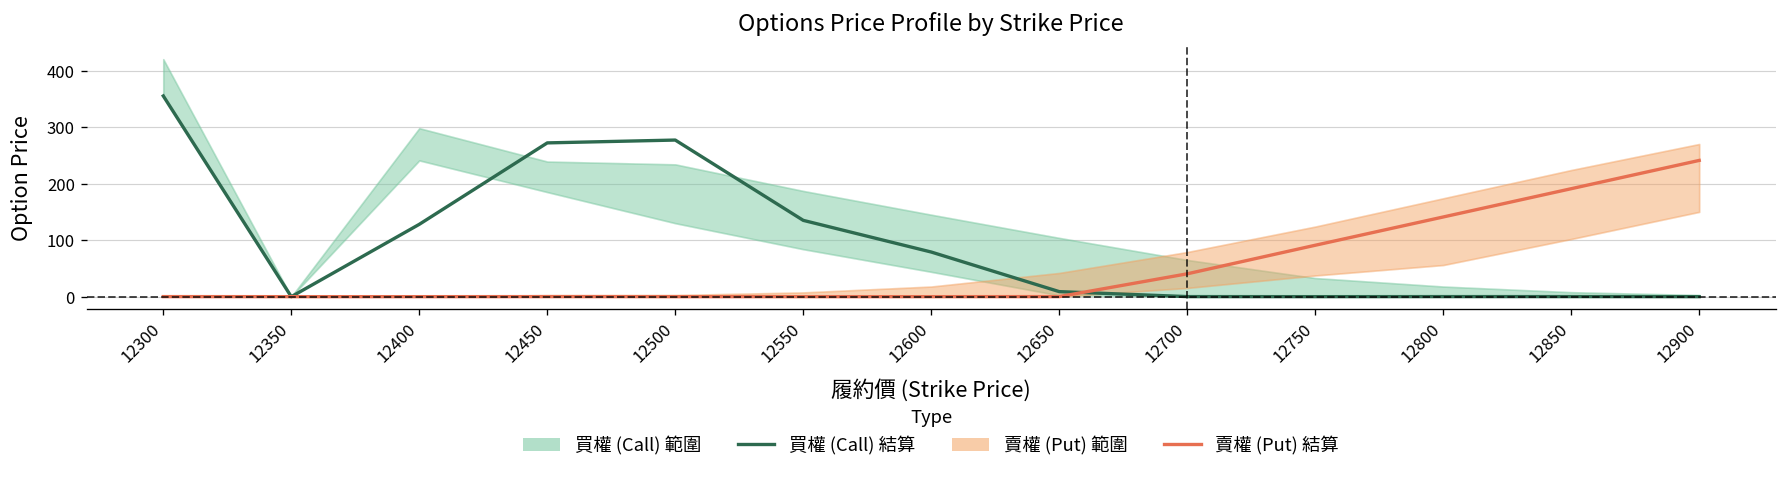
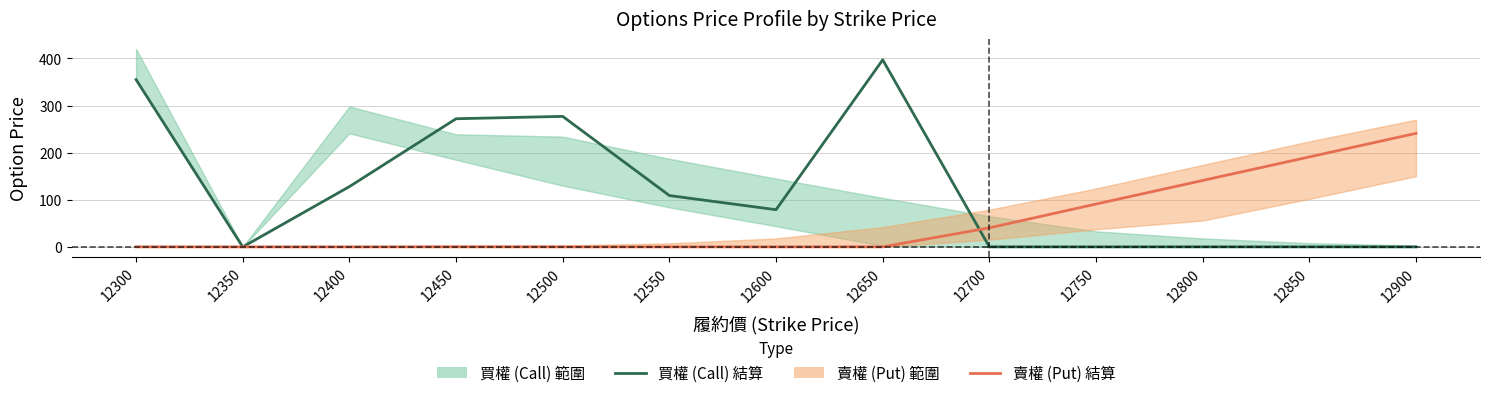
  {
    "買權 (Call) 結算": {
      "12300": 360,
      "12400": 130,
      "12450": 270,
      "12500": 280,
-     "12550": 140,
+     "12550": 110,
      "12600": 80,
-     "12650": 10,
+     "12650": 400,
      "12700": 0,
      "12750": 0,
      "12800": 0,
      "12850": 0
    }
  }
